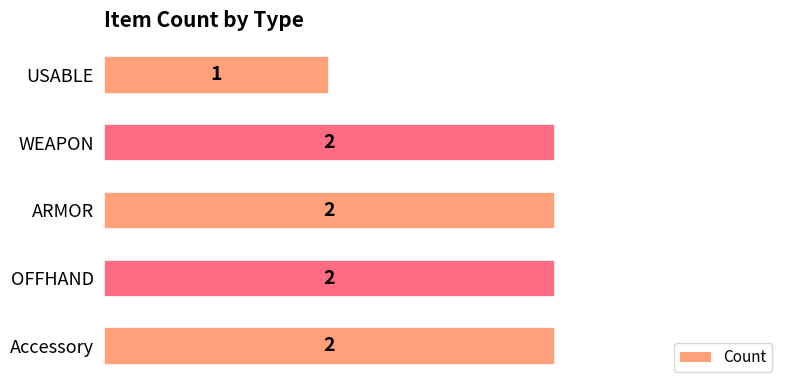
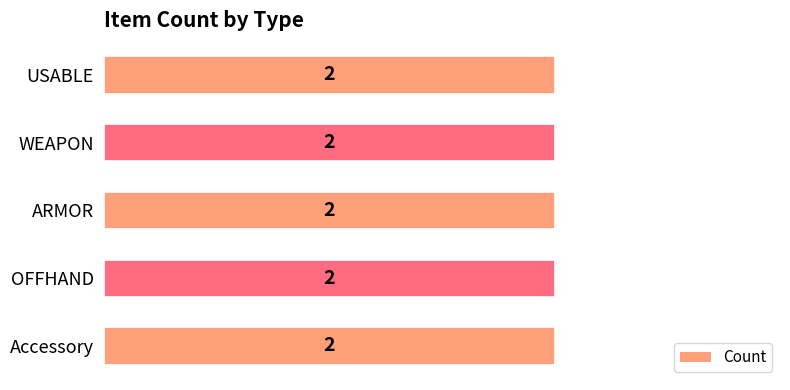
  {
-   "USABLE": 1,
+   "USABLE": 2,
    "WEAPON": 2,
    "ARMOR": 2,
    "OFFHAND": 2,
    "Accessory": 2
  }
